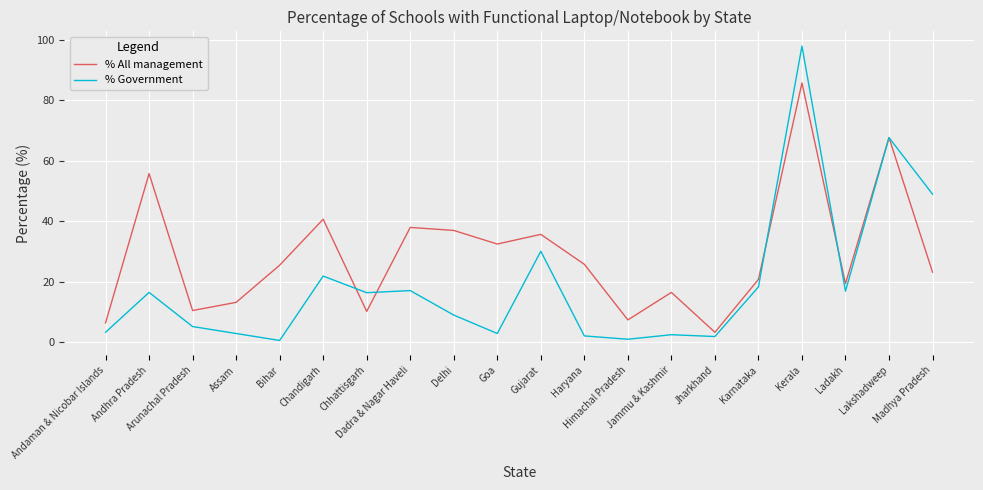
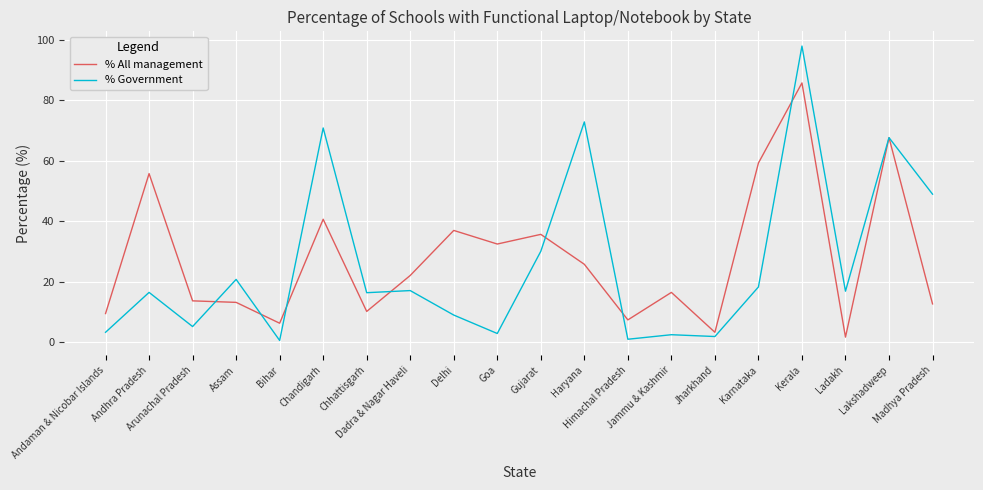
  {
    "% All management": {
-     "Andaman & Nicobar Islands": 6,
+     "Andaman & Nicobar Islands": 9,
      "Andhra Pradesh": 56,
-     "Arunachal Pradesh": 10,
+     "Arunachal Pradesh": 14,
      "Assam": 13,
-     "Bihar": 25,
+     "Bihar": 6,
      "Chandigarh": 41,
      "Chhattisgarh": 10,
-     "Dadra & Nagar Haveli": 38,
+     "Dadra & Nagar Haveli": 22,
      "Delhi": 37,
      "Goa": 32,
      "Gujarat": 36,
      "Haryana": 26,
      "Himachal Pradesh": 7,
      "Jammu & Kashmir": 16,
      "Jharkhand": 3,
-     "Karnataka": 21,
+     "Karnataka": 59,
      "Kerala": 86,
-     "Ladakh": 19,
-     "Madhya Pradesh": 23
+     "Ladakh": 2,
+     "Madhya Pradesh": 13
    },
    "% Government": {
      "Andaman & Nicobar Islands": 3,
      "Andhra Pradesh": 16,
      "Arunachal Pradesh": 5,
-     "Assam": 3,
+     "Assam": 21,
      "Bihar": 1,
-     "Chandigarh": 22,
+     "Chandigarh": 71,
      "Chhattisgarh": 16,
      "Dadra & Nagar Haveli": 17,
      "Delhi": 9,
      "Goa": 3,
      "Gujarat": 30,
-     "Haryana": 2,
+     "Haryana": 73,
      "Himachal Pradesh": 1,
      "Jammu & Kashmir": 2,
      "Jharkhand": 2,
      "Karnataka": 18,
      "Kerala": 98,
      "Ladakh": 17,
      "Madhya Pradesh": 49
    }
  }
